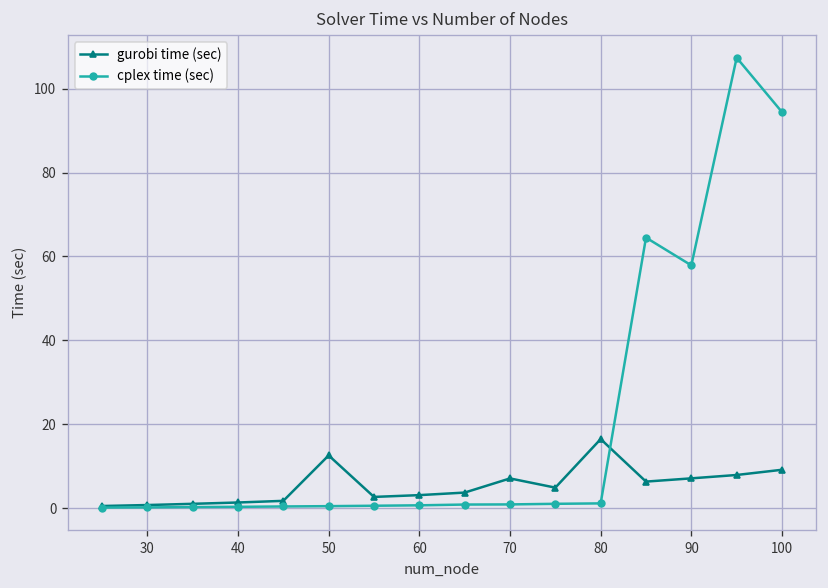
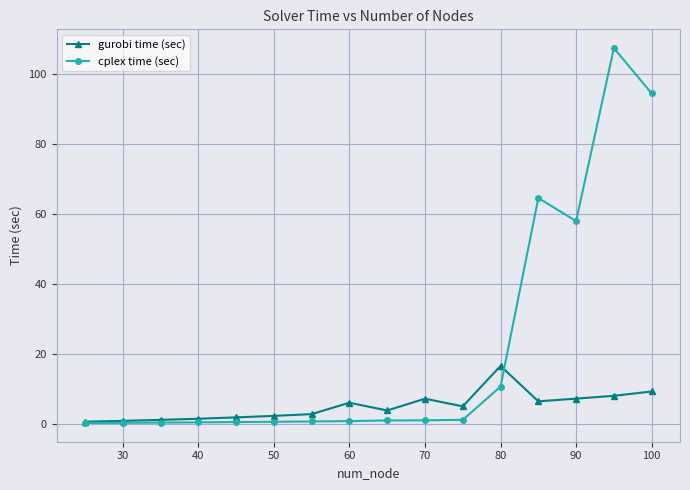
  {
    "gurobi time (sec)": {
      "40": 1,
-     "50": 13,
-     "60": 3,
+     "50": 2,
+     "60": 6,
      "70": 7,
      "80": 16,
      "90": 7,
      "100": 9
    },
    "cplex time (sec)": {
      "40": 0,
      "50": 1,
      "60": 1,
      "70": 1,
-     "80": 1,
+     "80": 11,
      "90": 58,
      "100": 94
    }
  }
